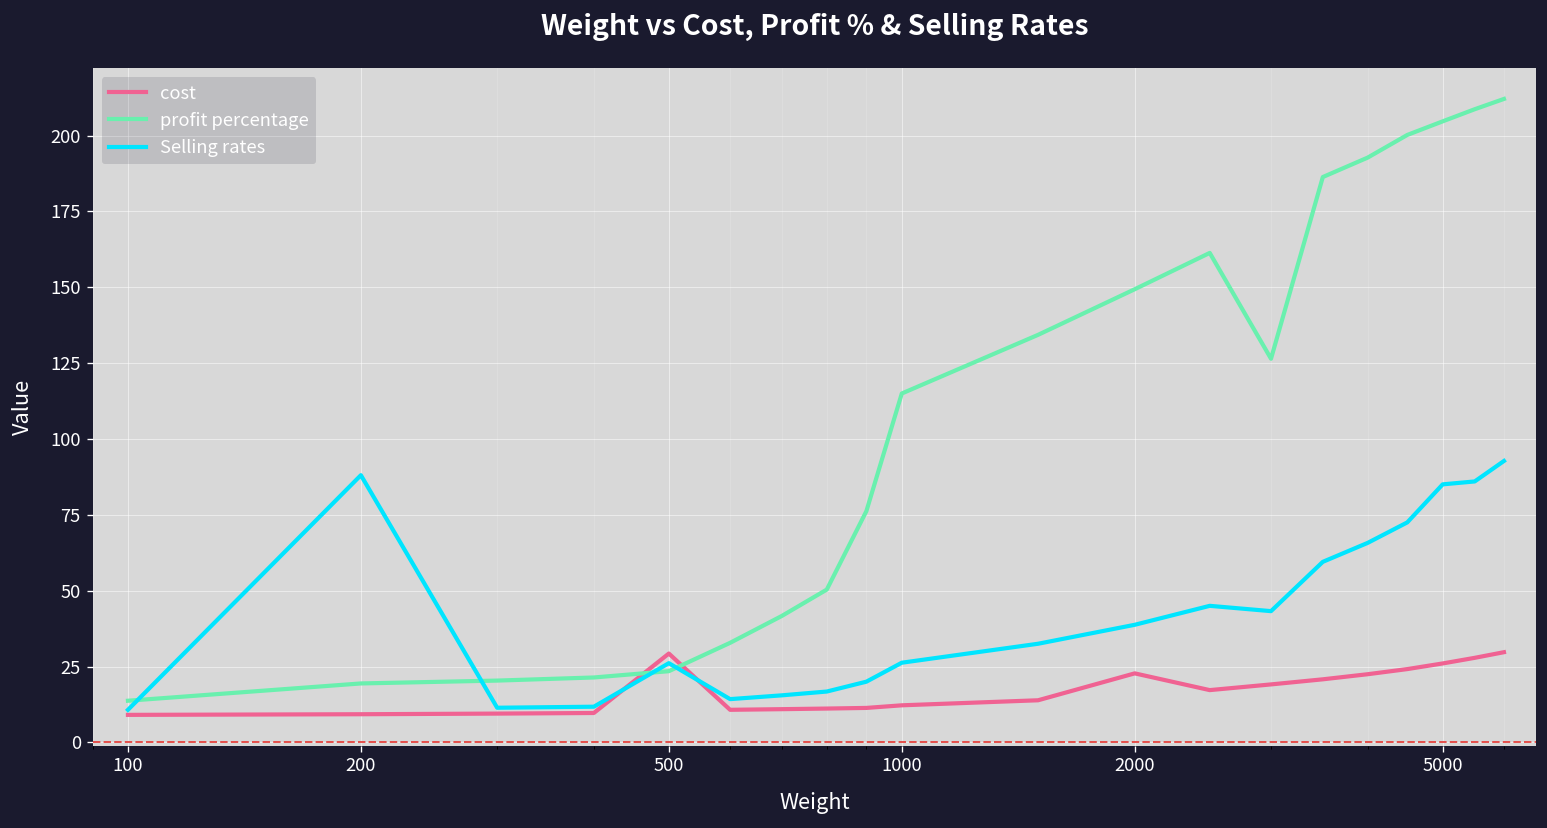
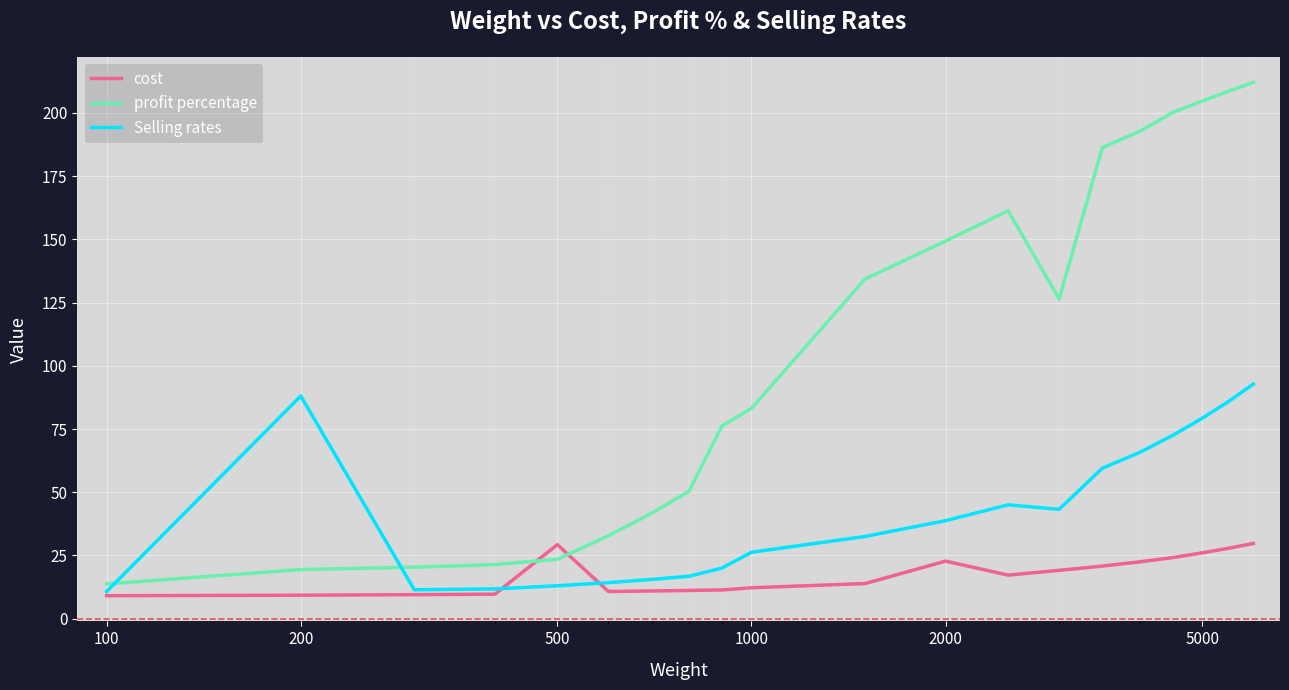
  {
    "cost": {
      "100": 9,
      "200": 9,
      "500": 29,
      "1000": 12,
      "2000": 23,
      "5000": 26
    },
    "profit percentage": {
      "100": 14,
      "200": 19,
      "500": 23,
-     "1000": 115,
+     "1000": 83,
      "2000": 149,
      "5000": 205
    },
    "Selling rates": {
      "100": 11,
      "200": 88,
-     "500": 26,
+     "500": 13,
      "1000": 26,
      "2000": 39,
-     "5000": 85
+     "5000": 79
    }
  }
